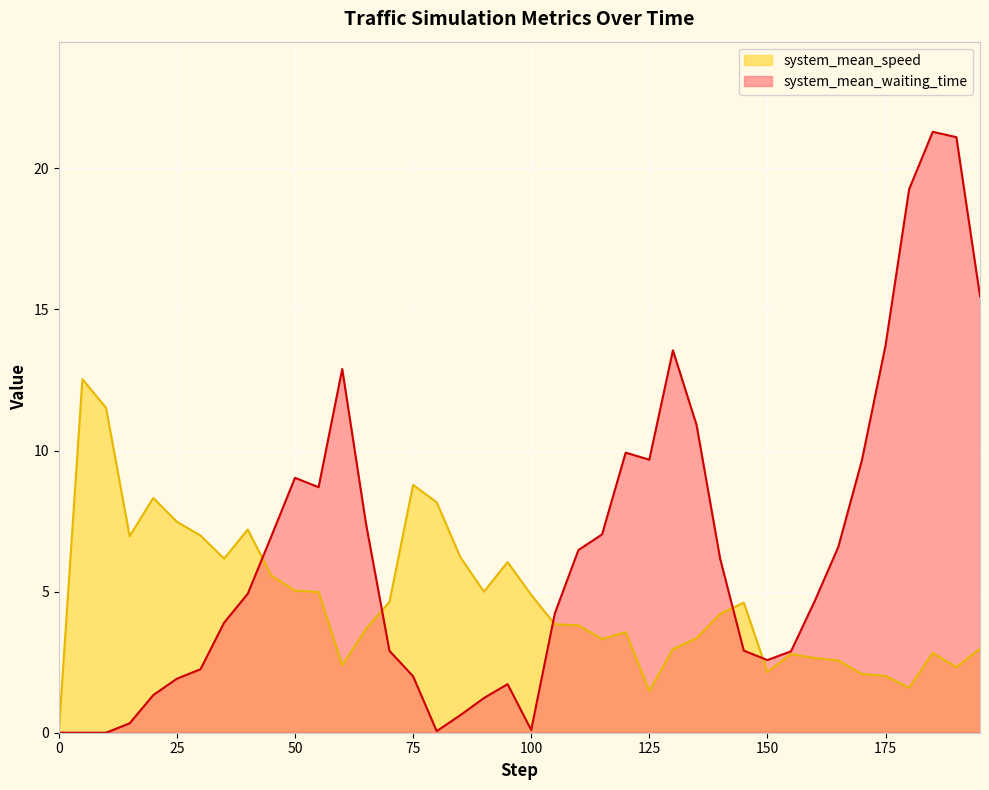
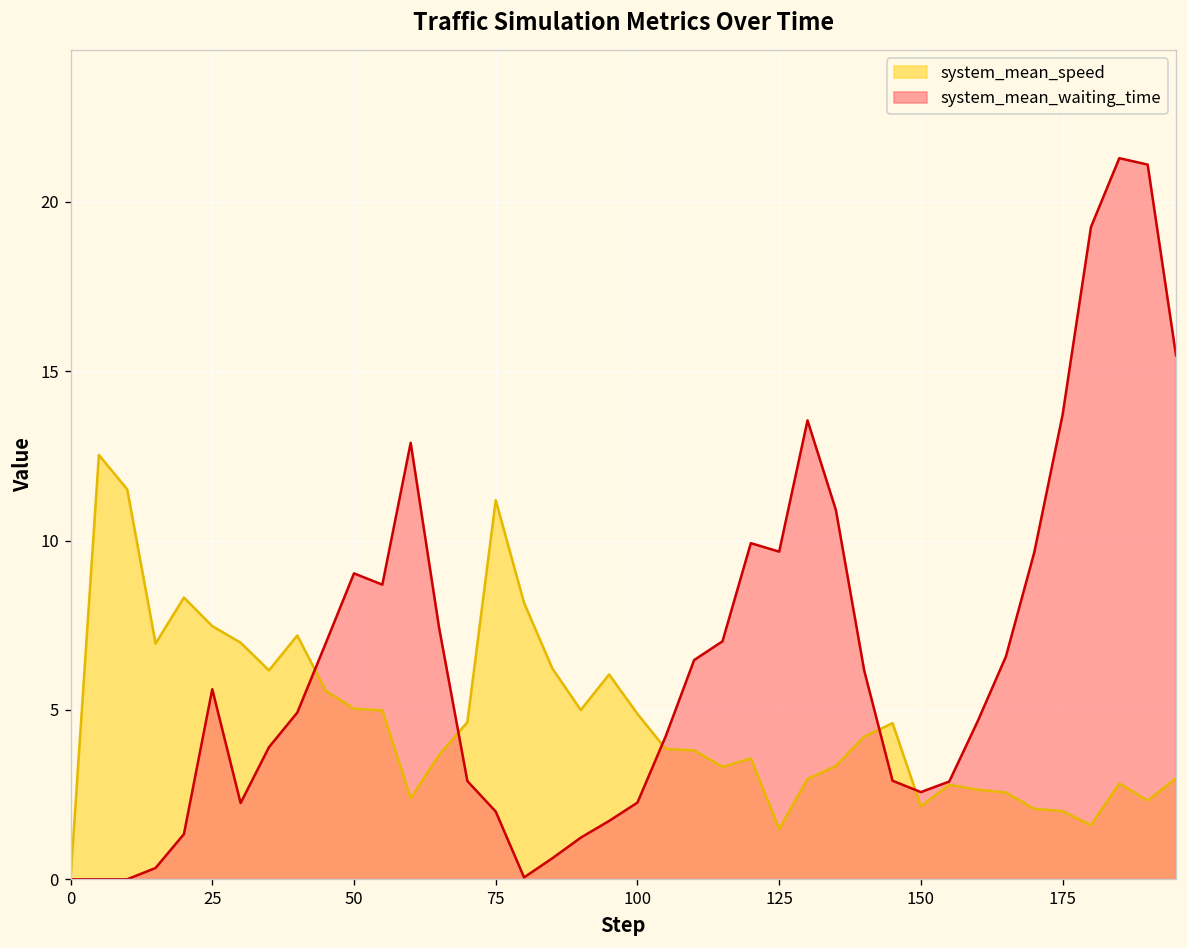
  {
    "system_mean_speed": {
      "25": 7.5,
      "50": 5.0,
-     "75": 8.8,
+     "75": 11.2,
      "100": 4.9,
      "125": 1.5,
      "150": 2.2,
      "175": 2.0
    },
    "system_mean_waiting_time": {
-     "25": 1.9,
+     "25": 5.6,
      "50": 9.0,
      "75": 2.0,
-     "100": 0.1,
+     "100": 2.3,
      "125": 9.7,
      "150": 2.6,
      "175": 13.7
    }
  }
